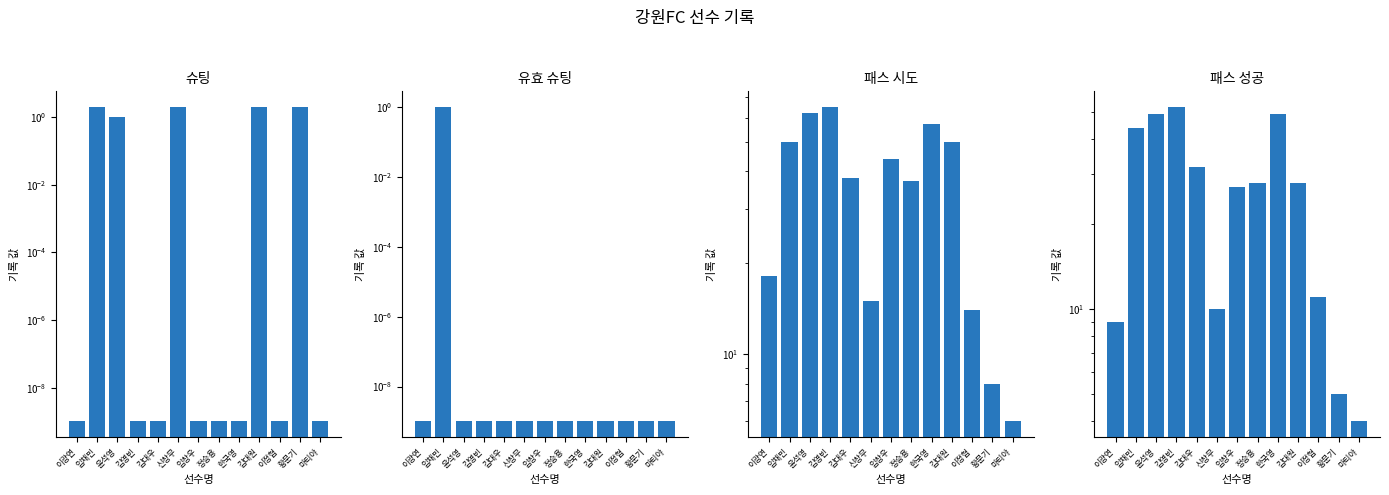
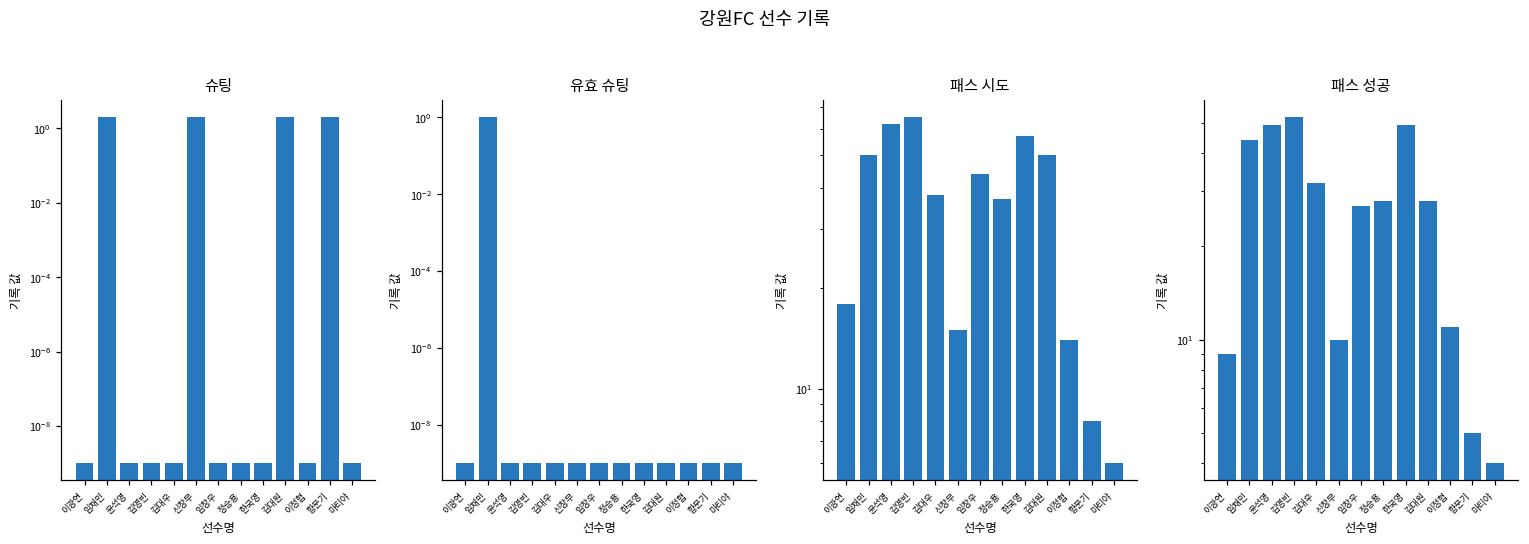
  {
    "슈팅": {
      "이광연": 0.0000000010,
      "임채민": 2,
-     "윤석영": 1.0,
+     "윤석영": 0.0000000010,
      "김영빈": 0.0000000010,
      "김대우": 0.0000000010,
      "신창무": 2,
      "임창우": 0.0000000010,
      "정승용": 0.0000000010,
      "한국영": 0.0000000010,
      "김대원": 2,
      "이정협": 0.0000000010,
      "황문기": 2,
      "마티야": 0.0000000010
    },
    "유효 슈팅": {
      "이광연": 0.0000000010,
      "임채민": 1.0,
      "윤석영": 0.0000000010,
      "김영빈": 0.0000000010,
      "김대우": 0.0000000010,
      "신창무": 0.0000000010,
      "임창우": 0.0000000010,
      "정승용": 0.0000000010,
      "한국영": 0.0000000010,
      "김대원": 0.0000000010,
      "이정협": 0.0000000010,
      "황문기": 0.0000000010,
      "마티야": 0.0000000010
    }
  }
